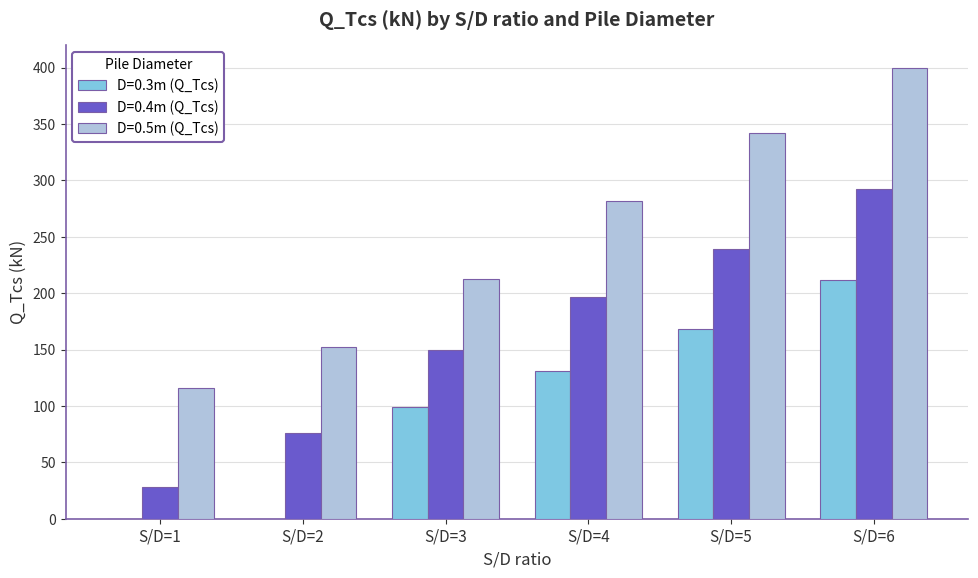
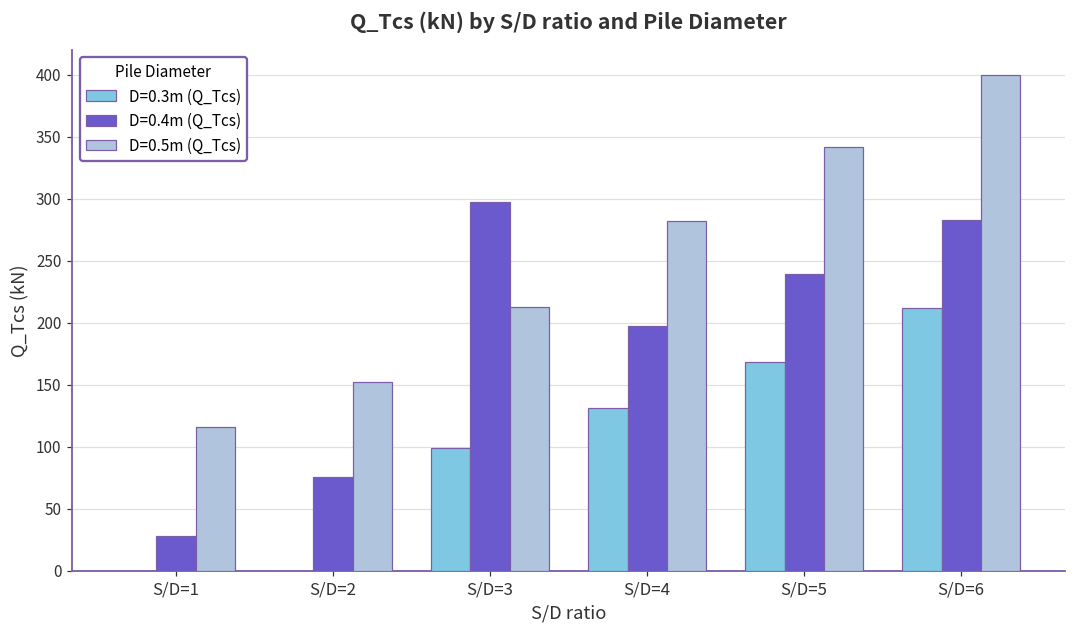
  {
    "D=0.4m (Q_Tcs)": {
      "S/D=1": 28,
      "S/D=2": 76,
-     "S/D=3": 150,
+     "S/D=3": 297,
      "S/D=4": 197,
      "S/D=5": 239,
-     "S/D=6": 292
+     "S/D=6": 283
    }
  }
